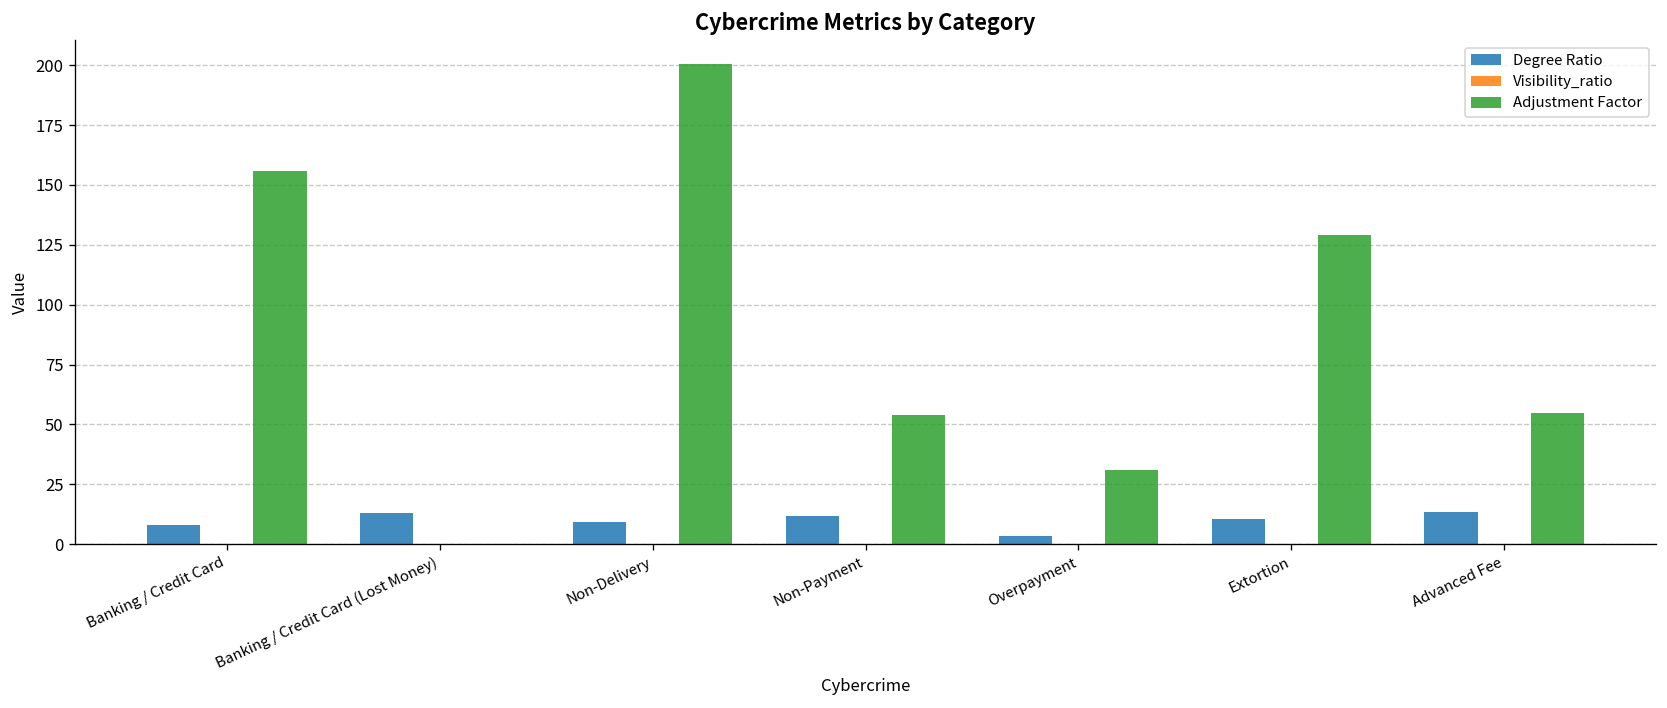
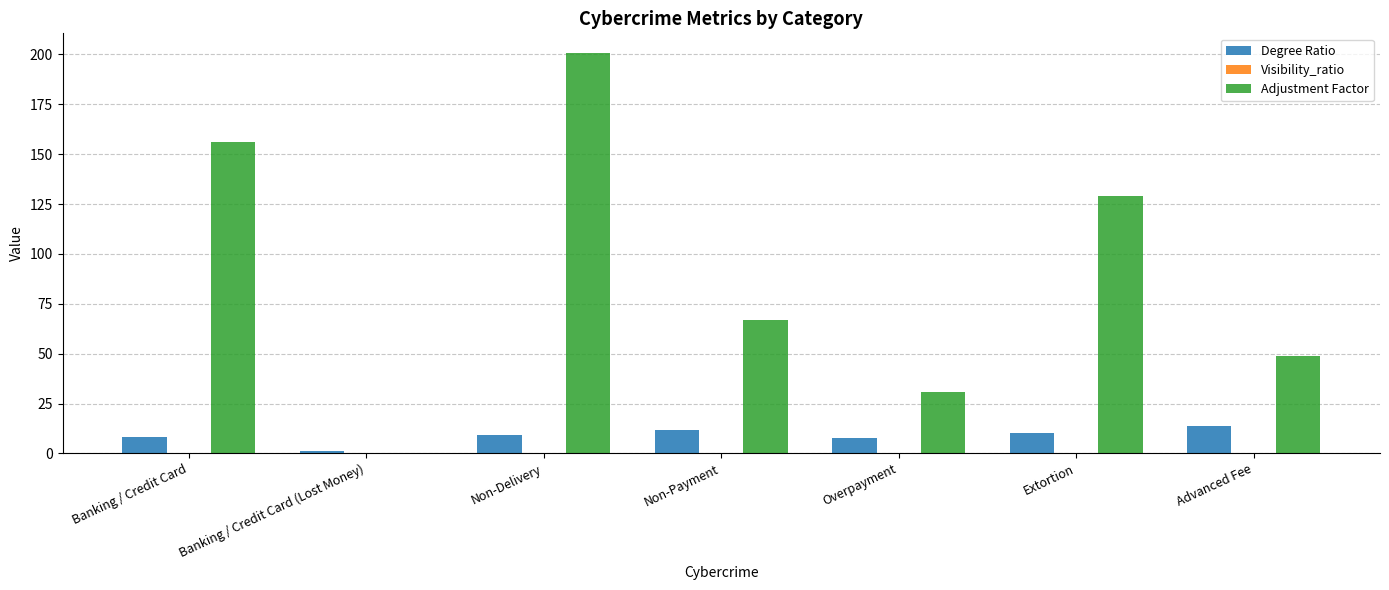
  {
    "Degree Ratio": {
      "Banking / Credit Card": 8,
-     "Banking / Credit Card (Lost Money)": 13,
+     "Banking / Credit Card (Lost Money)": 1,
      "Non-Delivery": 9,
      "Non-Payment": 12,
-     "Overpayment": 4,
+     "Overpayment": 8,
      "Extortion": 10,
      "Advanced Fee": 14
    },
    "Visibility_ratio": {
      "Banking / Credit Card (Lost Money)": 0
    },
    "Adjustment Factor": {
      "Banking / Credit Card": 156,
      "Banking / Credit Card (Lost Money)": 0,
      "Non-Delivery": 201,
-     "Non-Payment": 54,
+     "Non-Payment": 67,
      "Overpayment": 31,
      "Extortion": 129,
-     "Advanced Fee": 55
+     "Advanced Fee": 49
    }
  }
